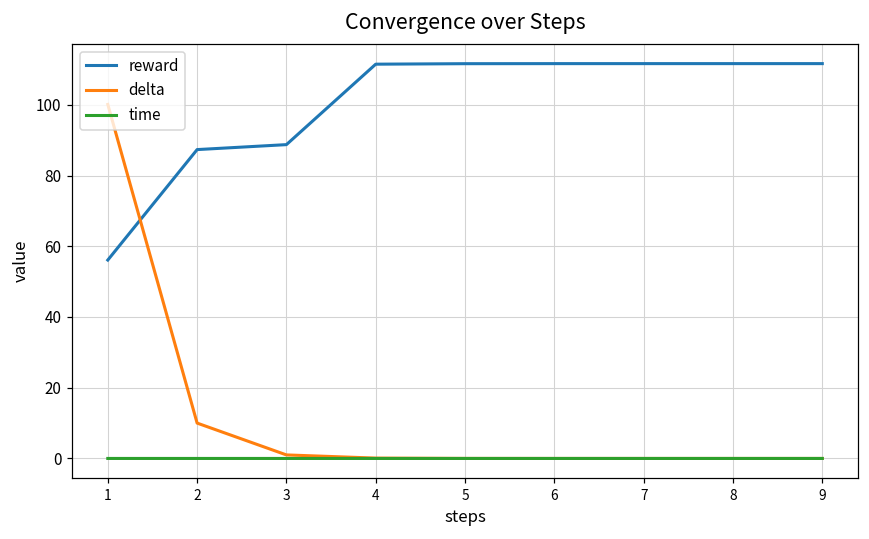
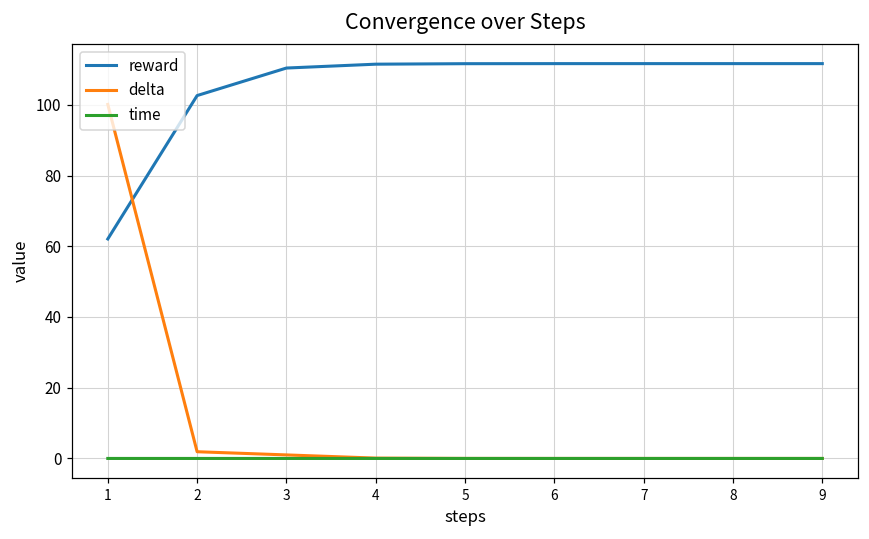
  {
    "reward": {
-     "1": 56,
-     "2": 87,
-     "3": 89,
+     "1": 62,
+     "2": 103,
+     "3": 110,
      "4": 111,
      "5": 112,
      "6": 112,
      "7": 112,
      "8": 112,
      "9": 112
    },
    "delta": {
-     "2": 10,
+     "2": 2,
      "3": 1
    },
    "time": {
      "1": 0,
      "2": 0,
      "3": 0
    }
  }
